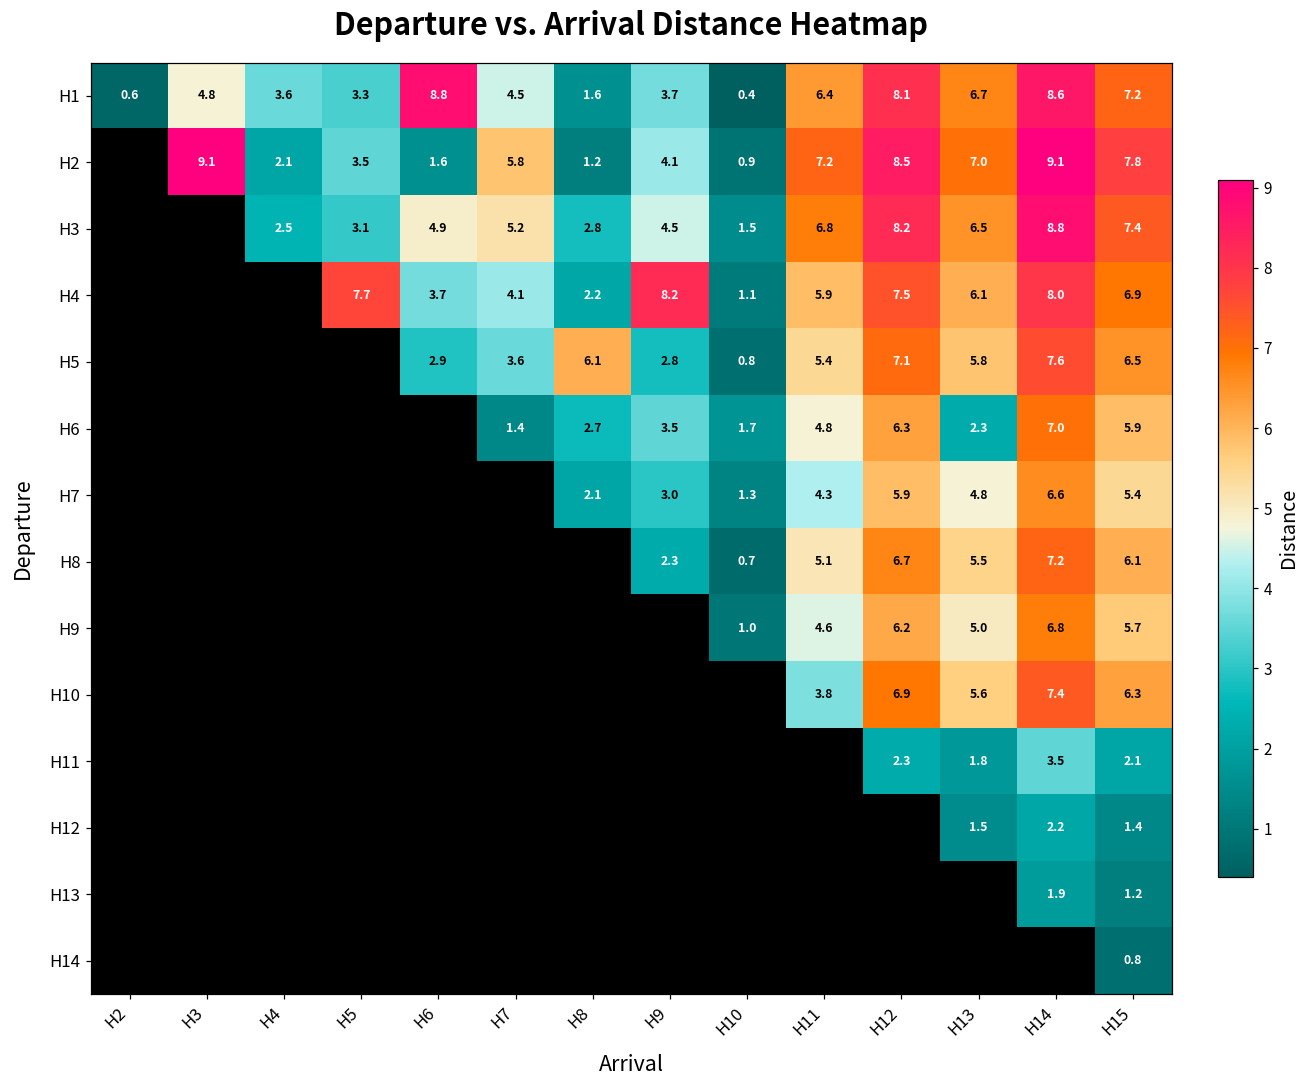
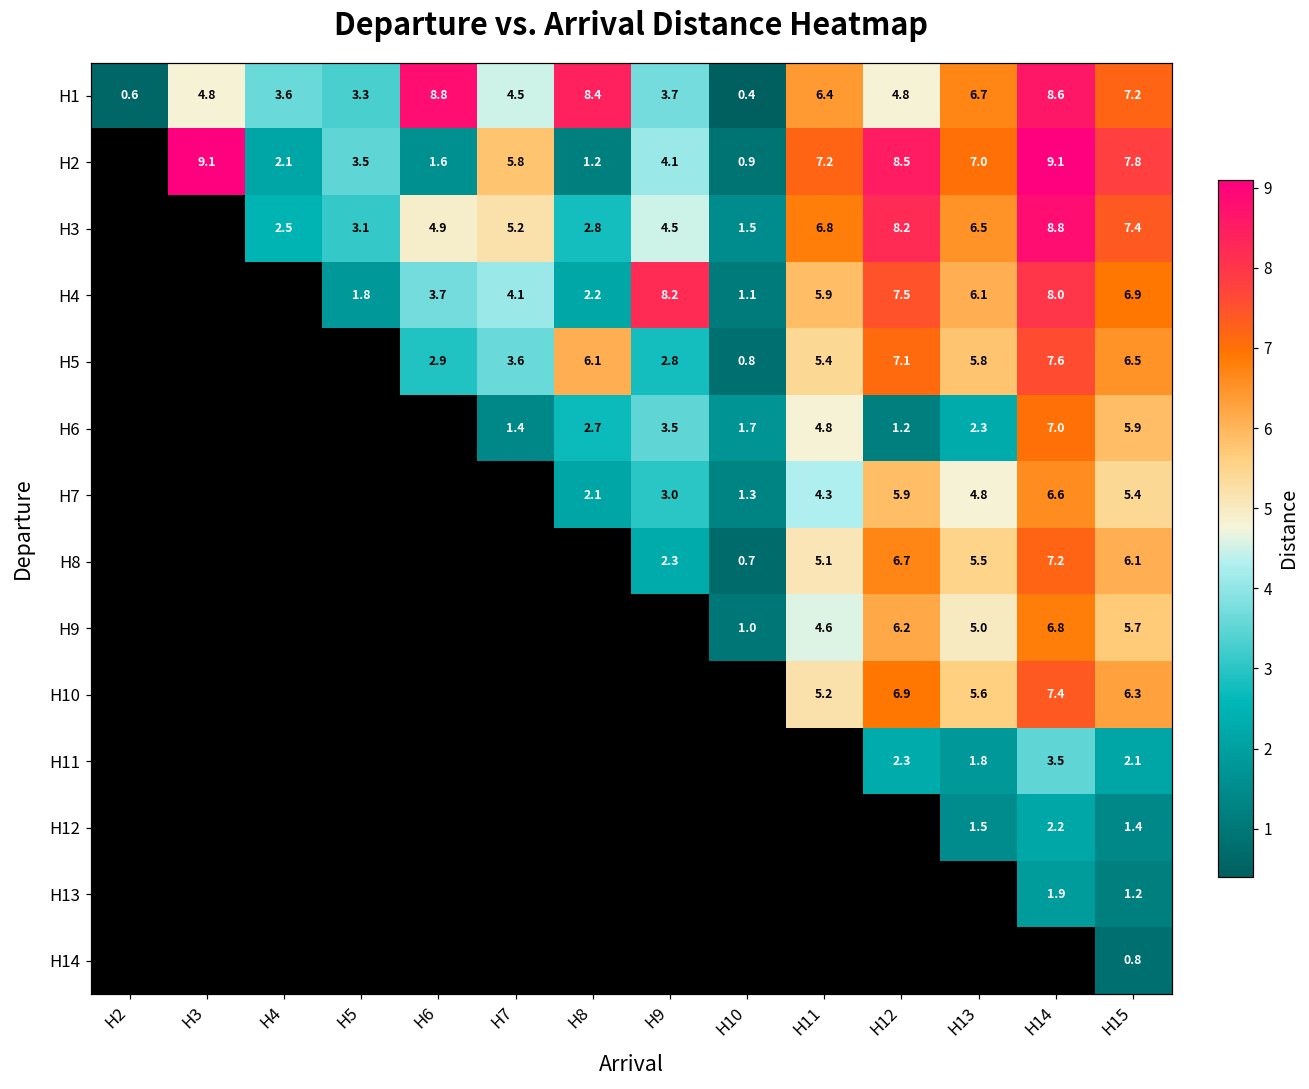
  {
    "H1": {
      "H2": 0.6,
      "H3": 4.8,
      "H4": 3.6,
      "H5": 3.3,
      "H6": 8.8,
      "H7": 4.5,
-     "H8": 1.6,
+     "H8": 8.4,
      "H9": 3.7,
      "H10": 0.4,
      "H11": 6.4,
-     "H12": 8.1,
+     "H12": 4.8,
      "H13": 6.7,
      "H14": 8.6,
      "H15": 7.2
    },
    "H2": {
      "H3": 9.1,
      "H4": 2.1,
      "H5": 3.5,
      "H6": 1.6,
      "H7": 5.8,
      "H8": 1.2,
      "H9": 4.1,
      "H10": 0.9,
      "H11": 7.2,
      "H12": 8.5,
      "H13": 7.0,
      "H14": 9.1,
      "H15": 7.8
    },
    "H3": {
      "H4": 2.5,
      "H5": 3.1,
      "H6": 4.9,
      "H7": 5.2,
      "H8": 2.8,
      "H9": 4.5,
      "H10": 1.5,
      "H11": 6.8,
      "H12": 8.2,
      "H13": 6.5,
      "H14": 8.8,
      "H15": 7.4
    },
    "H4": {
-     "H5": 7.7,
+     "H5": 1.8,
      "H6": 3.7,
      "H7": 4.1,
      "H8": 2.2,
      "H9": 8.2,
      "H10": 1.1,
      "H11": 5.9,
      "H12": 7.5,
      "H13": 6.1,
      "H14": 8.0,
      "H15": 6.9
    },
    "H5": {
      "H6": 2.9,
      "H7": 3.6,
      "H8": 6.1,
      "H9": 2.8,
      "H10": 0.8,
      "H11": 5.4,
      "H12": 7.1,
      "H13": 5.8,
      "H14": 7.6,
      "H15": 6.5
    },
    "H6": {
      "H7": 1.4,
      "H8": 2.7,
      "H9": 3.5,
      "H10": 1.7,
      "H11": 4.8,
-     "H12": 6.3,
+     "H12": 1.2,
      "H13": 2.3,
      "H14": 7.0,
      "H15": 5.9
    },
    "H7": {
      "H8": 2.1,
      "H9": 3.0,
      "H10": 1.3,
      "H11": 4.3,
      "H12": 5.9,
      "H13": 4.8,
      "H14": 6.6,
      "H15": 5.4
    },
    "H8": {
      "H9": 2.3,
      "H10": 0.7,
      "H11": 5.1,
      "H12": 6.7,
      "H13": 5.5,
      "H14": 7.2,
      "H15": 6.1
    },
    "H9": {
      "H10": 1.0,
      "H11": 4.6,
      "H12": 6.2,
      "H13": 5.0,
      "H14": 6.8,
      "H15": 5.7
    },
    "H10": {
-     "H11": 3.8,
+     "H11": 5.2,
      "H12": 6.9,
      "H13": 5.6,
      "H14": 7.4,
      "H15": 6.3
    },
    "H11": {
      "H12": 2.3,
      "H13": 1.8,
      "H14": 3.5,
      "H15": 2.1
    },
    "H12": {
      "H13": 1.5,
      "H14": 2.2,
      "H15": 1.4
    },
    "H13": {
      "H14": 1.9,
      "H15": 1.2
    },
    "H14": {
      "H15": 0.8
    }
  }
